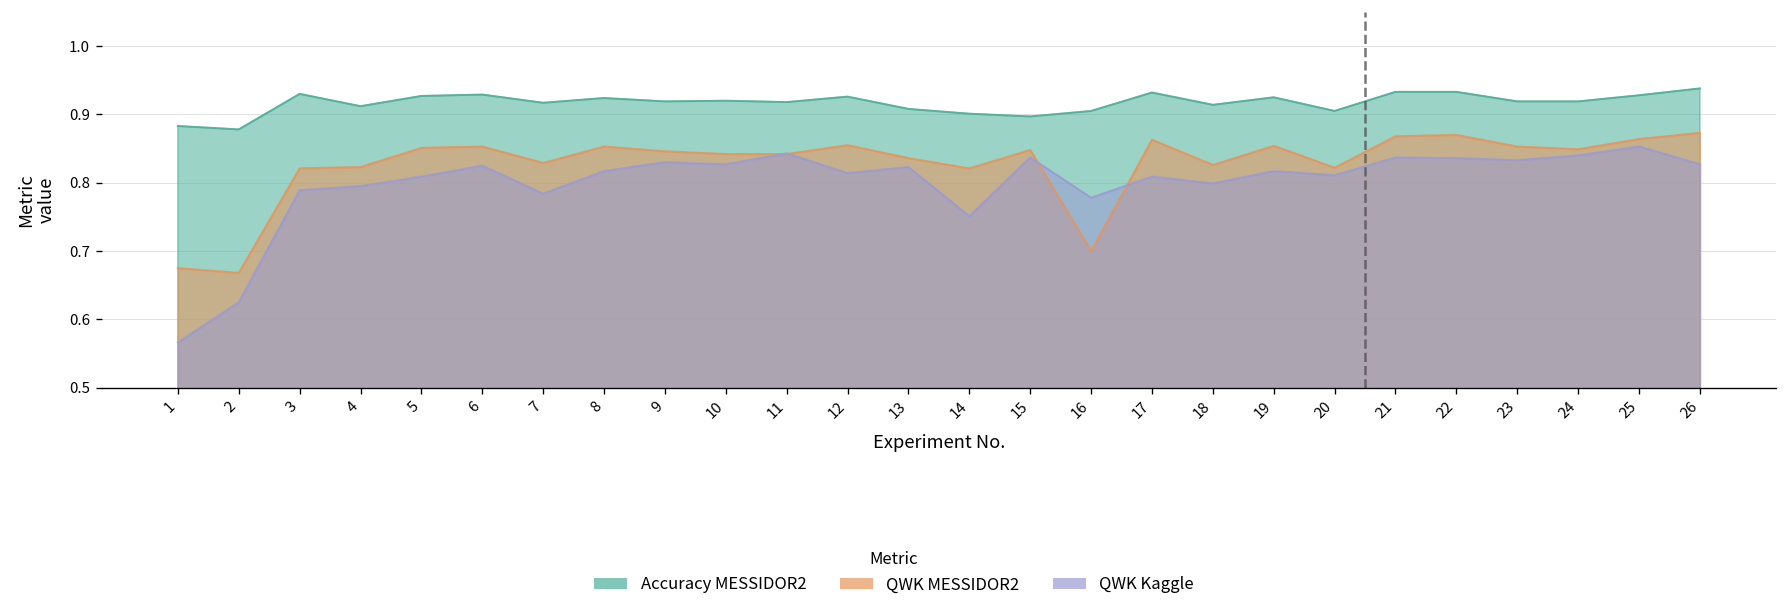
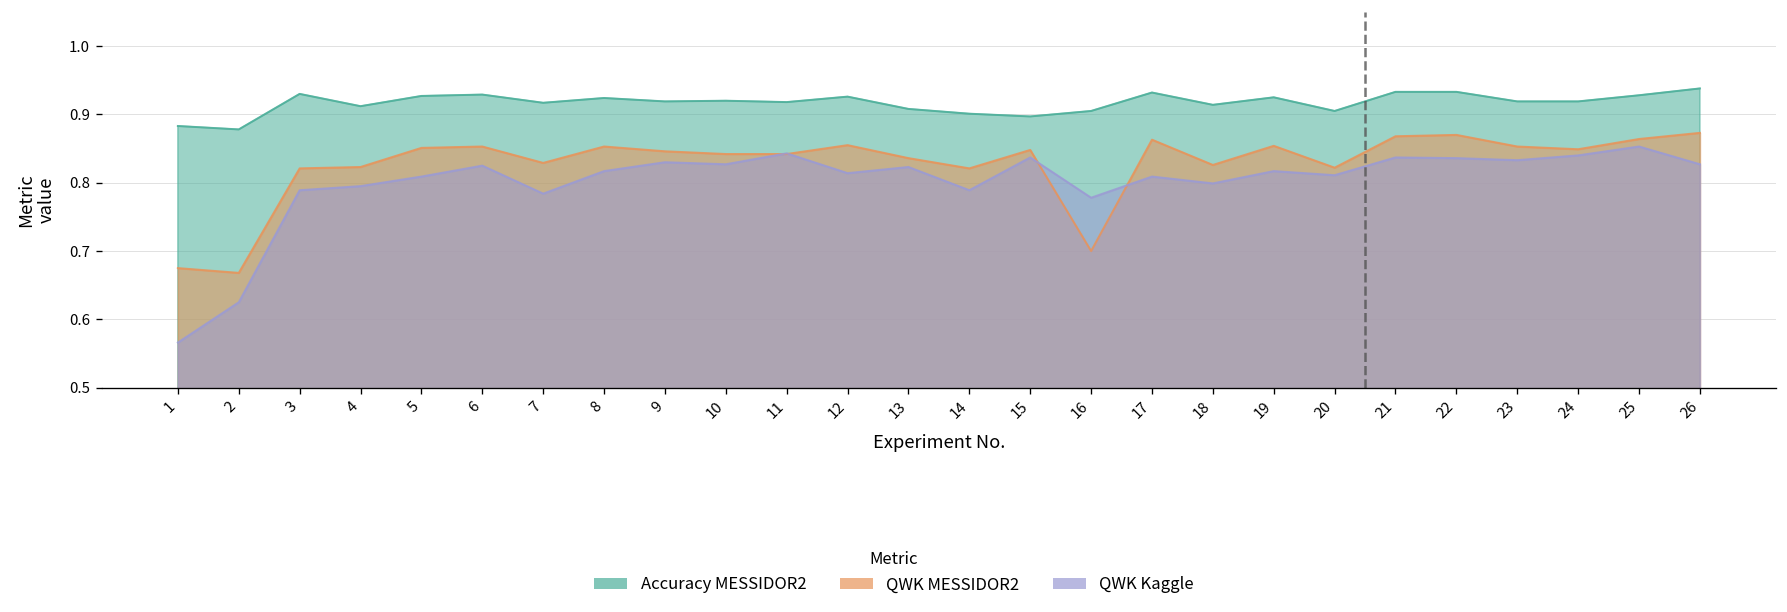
  {
    "Accuracy MESSIDOR2": {
      "1": 0.88,
      "2": 0.88,
      "3": 0.93,
      "4": 0.91,
      "5": 0.93,
      "6": 0.93,
      "7": 0.92,
      "8": 0.92,
      "9": 0.92,
      "10": 0.92,
      "11": 0.92,
      "12": 0.93,
      "13": 0.91,
      "14": 0.90,
      "15": 0.90,
      "16": 0.91,
      "17": 0.93,
      "18": 0.91,
      "19": 0.93,
      "20": 0.91,
      "21": 0.93,
      "22": 0.93,
      "23": 0.92,
      "24": 0.92,
      "25": 0.93,
      "26": 0.94
    },
    "QWK MESSIDOR2": {
      "1": 0.68,
      "2": 0.67,
      "3": 0.82,
      "4": 0.82,
      "5": 0.85,
      "6": 0.85,
      "7": 0.83,
      "8": 0.85,
      "9": 0.85,
      "10": 0.84,
      "12": 0.86,
      "13": 0.84,
      "14": 0.82,
      "15": 0.85,
      "16": 0.70,
      "17": 0.86,
      "18": 0.83,
      "19": 0.85,
      "20": 0.82,
      "21": 0.87,
      "22": 0.87,
      "23": 0.85,
      "24": 0.85,
      "25": 0.86,
      "26": 0.87
    },
    "QWK Kaggle": {
      "1": 0.57,
      "2": 0.63,
      "3": 0.79,
      "4": 0.80,
      "5": 0.81,
      "6": 0.83,
      "7": 0.78,
      "8": 0.82,
      "9": 0.83,
      "10": 0.83,
      "12": 0.81,
      "13": 0.82,
-     "14": 0.75,
+     "14": 0.79,
      "15": 0.84,
      "16": 0.78,
      "17": 0.81,
      "18": 0.80,
      "19": 0.82,
      "20": 0.81,
      "21": 0.84,
      "22": 0.84,
      "23": 0.83,
      "24": 0.84,
      "25": 0.85,
      "26": 0.83
    }
  }
